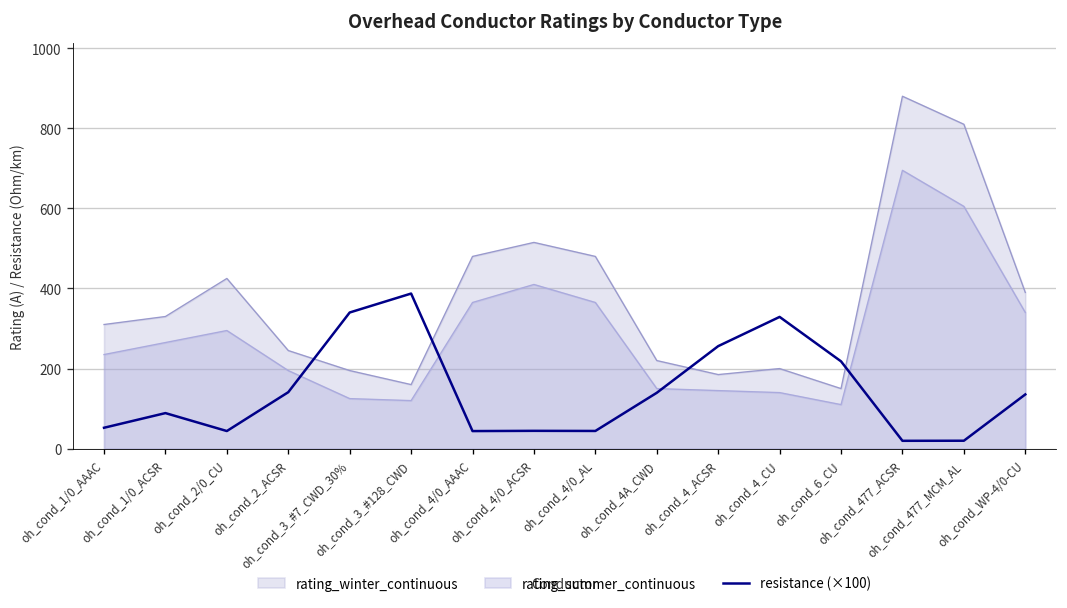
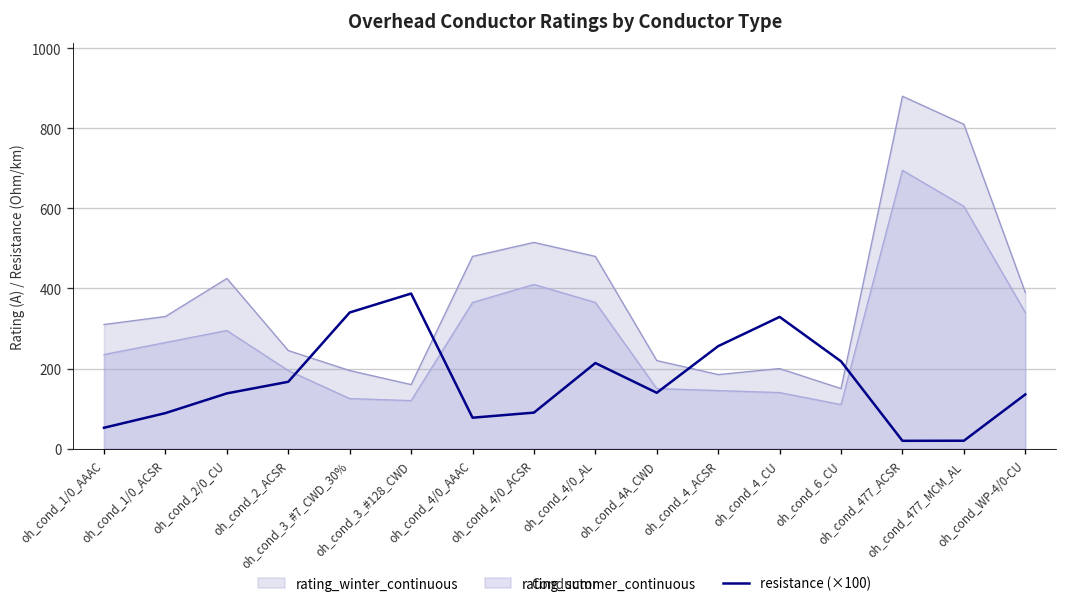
  {
    "resistance (×100)": {
      "oh_cond_1/0_AAAC": 50,
      "oh_cond_1/0_ACSR": 90,
-     "oh_cond_2/0_CU": 40,
-     "oh_cond_2_ACSR": 140,
+     "oh_cond_2/0_CU": 140,
+     "oh_cond_2_ACSR": 170,
      "oh_cond_3_#7_CWD_30%": 340,
      "oh_cond_3_#128_CWD": 390,
-     "oh_cond_4/0_AAAC": 40,
-     "oh_cond_4/0_ACSR": 40,
-     "oh_cond_4/0_AL": 40,
+     "oh_cond_4/0_AAAC": 80,
+     "oh_cond_4/0_ACSR": 90,
+     "oh_cond_4/0_AL": 210,
      "oh_cond_4A_CWD": 140,
      "oh_cond_4_ACSR": 260,
      "oh_cond_4_CU": 330,
      "oh_cond_6_CU": 220,
      "oh_cond_477_ACSR": 20,
      "oh_cond_477_MCM_AL": 20,
      "oh_cond_WP-4/0-CU": 140
    }
  }
